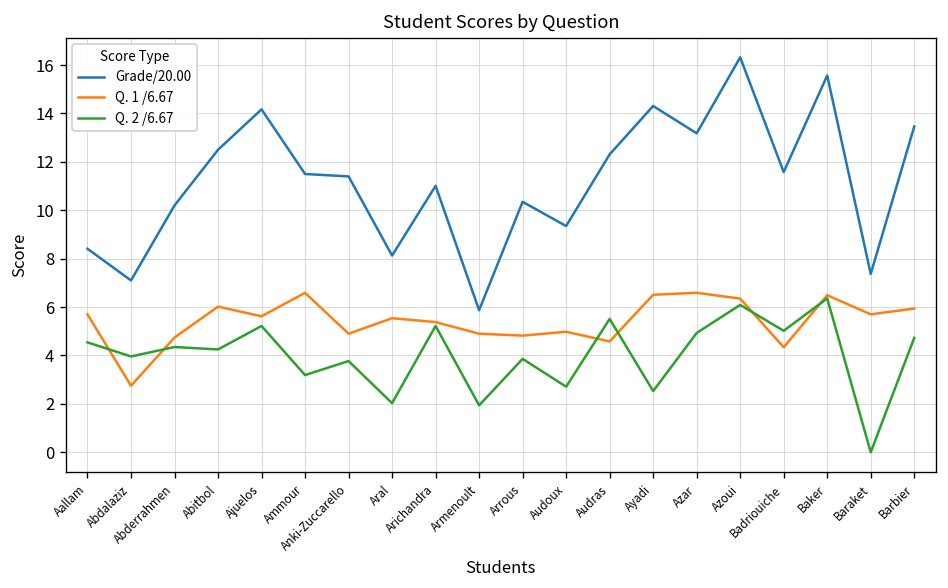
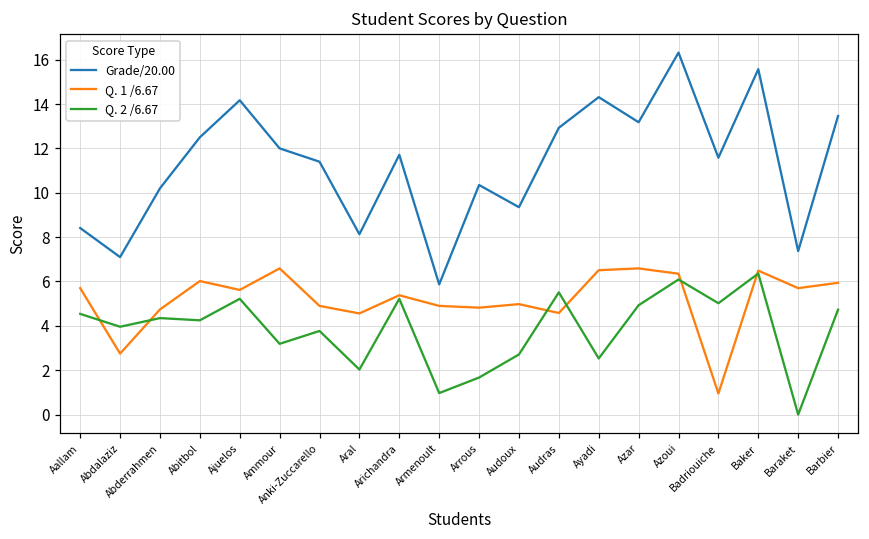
  {
    "Grade/20.00": {
      "Aallam": 8.4,
      "Abdalaziz": 7.1,
      "Abderrahmen": 10.2,
      "Abitbol": 12.5,
      "Ajuelos": 14.2,
-     "Ammour": 11.5,
+     "Ammour": 12.0,
      "Anki-Zuccarello": 11.4,
      "Aral": 8.1,
-     "Arichandra": 11.0,
+     "Arichandra": 11.7,
      "Armenoult": 5.9,
      "Arrous": 10.4,
      "Audoux": 9.4,
-     "Audras": 12.3,
+     "Audras": 12.9,
      "Ayadi": 14.3,
      "Azar": 13.2,
      "Azoui": 16.3,
      "Badriouiche": 11.6,
      "Baker": 15.6,
      "Baraket": 7.4,
      "Barbier": 13.5
    },
    "Q. 1 /6.67": {
      "Aallam": 5.7,
      "Abdalaziz": 2.8,
      "Abderrahmen": 4.7,
      "Abitbol": 6.0,
      "Ajuelos": 5.6,
      "Ammour": 6.6,
      "Anki-Zuccarello": 4.9,
-     "Aral": 5.5,
+     "Aral": 4.6,
      "Arichandra": 5.4,
      "Armenoult": 4.9,
      "Arrous": 4.8,
      "Audoux": 5.0,
      "Audras": 4.6,
      "Ayadi": 6.5,
      "Azar": 6.6,
      "Azoui": 6.4,
-     "Badriouiche": 4.3,
+     "Badriouiche": 1.0,
      "Baker": 6.5,
      "Baraket": 5.7,
      "Barbier": 5.9
    },
    "Q. 2 /6.67": {
      "Aallam": 4.5,
      "Abdalaziz": 4.0,
      "Abderrahmen": 4.4,
      "Abitbol": 4.3,
      "Ajuelos": 5.2,
      "Ammour": 3.2,
      "Anki-Zuccarello": 3.8,
      "Aral": 2.0,
      "Arichandra": 5.2,
-     "Armenoult": 1.9,
-     "Arrous": 3.9,
+     "Armenoult": 1.0,
+     "Arrous": 1.7,
      "Audoux": 2.7,
      "Audras": 5.5,
      "Ayadi": 2.5,
      "Azar": 4.9,
      "Azoui": 6.1,
      "Badriouiche": 5.0,
      "Baker": 6.4,
      "Baraket": 0.0,
      "Barbier": 4.7
    }
  }
